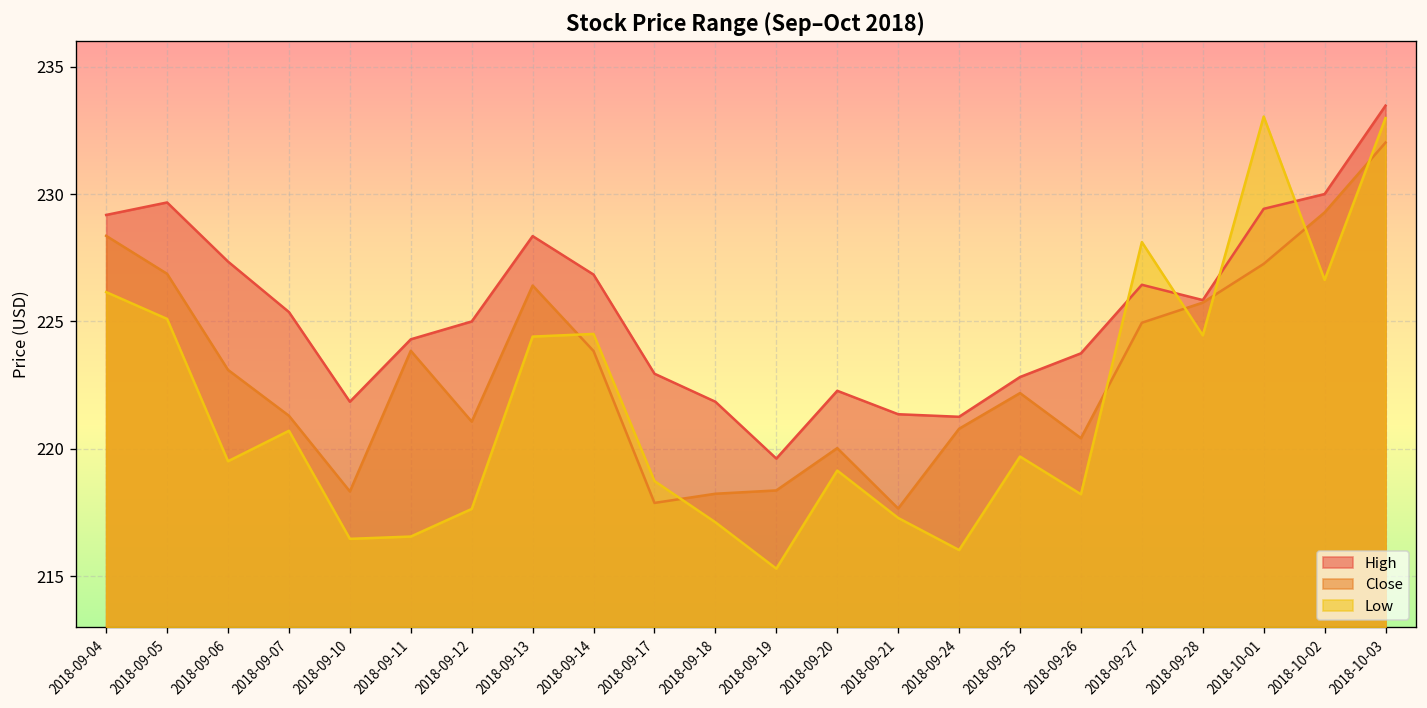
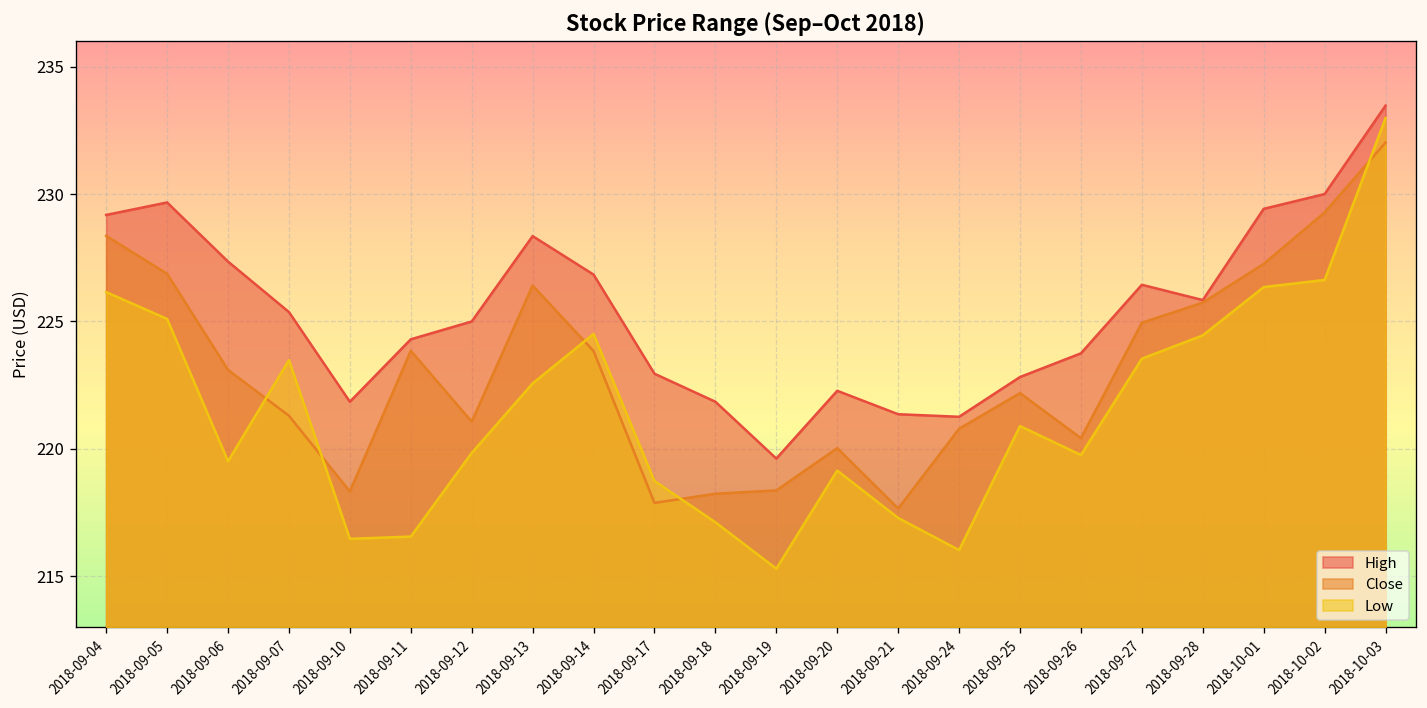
  {
    "Low": {
      "2018-09-04": 226.2,
      "2018-09-05": 225.1,
      "2018-09-06": 219.5,
-     "2018-09-07": 220.7,
+     "2018-09-07": 223.5,
      "2018-09-10": 216.5,
      "2018-09-11": 216.6,
-     "2018-09-12": 217.6,
-     "2018-09-13": 224.4,
+     "2018-09-12": 219.8,
+     "2018-09-13": 222.6,
      "2018-09-14": 224.5,
      "2018-09-17": 218.7,
      "2018-09-18": 217.1,
      "2018-09-19": 215.3,
      "2018-09-20": 219.1,
      "2018-09-21": 217.3,
      "2018-09-24": 216.0,
-     "2018-09-25": 219.7,
-     "2018-09-26": 218.2,
-     "2018-09-27": 228.1,
+     "2018-09-25": 220.9,
+     "2018-09-26": 219.8,
+     "2018-09-27": 223.5,
      "2018-09-28": 224.5,
-     "2018-10-01": 233.0,
+     "2018-10-01": 226.4,
      "2018-10-02": 226.6,
      "2018-10-03": 233.0
    }
  }
